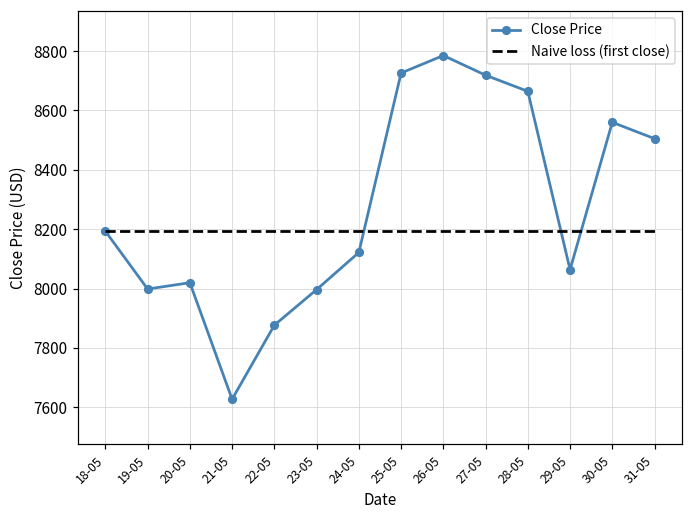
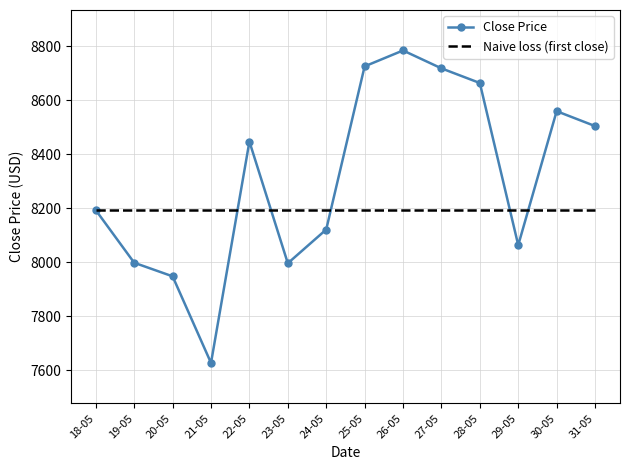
  {
    "Close Price": {
      "19-05": 8000,
-     "20-05": 8020,
+     "20-05": 7950,
      "21-05": 7630,
-     "22-05": 7880,
+     "22-05": 8450,
      "23-05": 8000,
      "24-05": 8120,
      "25-05": 8730,
      "26-05": 8790,
      "27-05": 8720,
      "28-05": 8660,
      "29-05": 8060,
      "30-05": 8560,
      "31-05": 8500
    },
    "Naive loss (first close)": {
      "19-05": 8190,
      "20-05": 8190,
      "21-05": 8190,
      "22-05": 8190,
      "23-05": 8190,
      "24-05": 8190,
      "25-05": 8190,
      "26-05": 8190,
      "27-05": 8190,
      "28-05": 8190,
      "29-05": 8190,
      "30-05": 8190,
      "31-05": 8190
    }
  }
